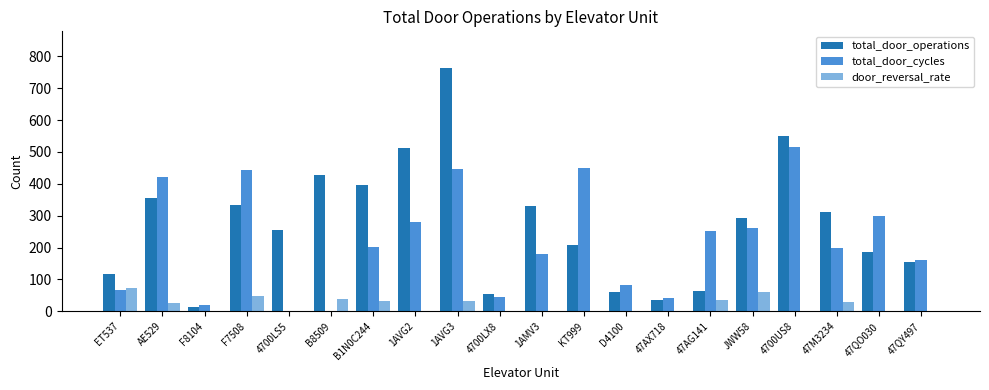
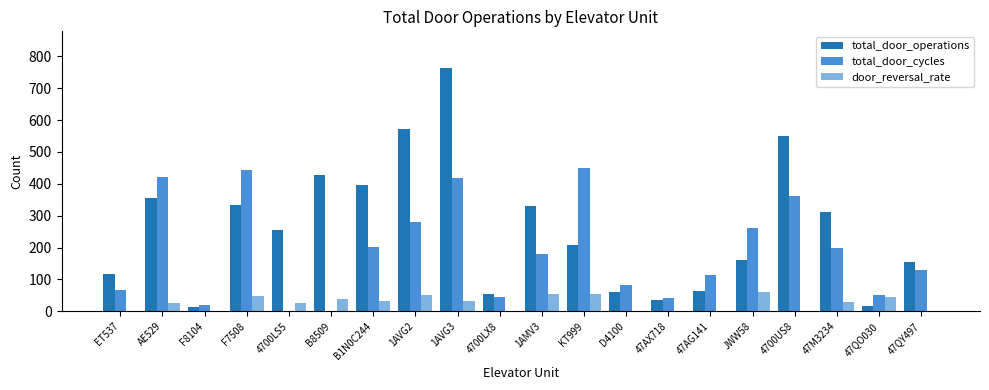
  {
    "total_door_operations": {
      "ET537": 120,
      "AE529": 360,
      "F8104": 10,
      "F7508": 330,
      "4700LS5": 260,
      "B8509": 430,
      "B1N0C244": 400,
-     "1AVG2": 510,
+     "1AVG2": 570,
      "1AVG3": 760,
      "4700LX8": 50,
      "1AMV3": 330,
      "KT999": 210,
      "D4100": 60,
      "47AX718": 40,
      "47AG141": 60,
-     "JWW58": 290,
+     "JWW58": 160,
      "4700US8": 550,
      "47M3234": 310,
-     "47QO030": 190,
+     "47QO030": 20,
      "47QY497": 160
    },
    "total_door_cycles": {
      "ET537": 70,
      "AE529": 420,
      "F8104": 20,
      "F7508": 440,
      "4700LS5": 0,
      "B8509": 0,
      "B1N0C244": 200,
      "1AVG2": 280,
-     "1AVG3": 450,
+     "1AVG3": 420,
      "4700LX8": 50,
      "1AMV3": 180,
      "KT999": 450,
      "D4100": 80,
      "47AX718": 40,
-     "47AG141": 250,
+     "47AG141": 120,
      "JWW58": 260,
-     "4700US8": 520,
+     "4700US8": 360,
      "47M3234": 200,
-     "47QO030": 300,
-     "47QY497": 160
+     "47QO030": 50,
+     "47QY497": 130
    },
    "door_reversal_rate": {
-     "ET537": 70,
+     "ET537": 0,
      "AE529": 30,
      "F7508": 50,
-     "4700LS5": 0,
+     "4700LS5": 30,
      "B8509": 40,
      "B1N0C244": 30,
-     "1AVG2": 0,
+     "1AVG2": 50,
      "1AVG3": 30,
-     "1AMV3": 0,
-     "KT999": 0,
-     "47AG141": 30,
+     "1AMV3": 50,
+     "KT999": 50,
+     "47AG141": 0,
      "JWW58": 60,
      "47M3234": 30,
-     "47QO030": 0
+     "47QO030": 40
    }
  }
